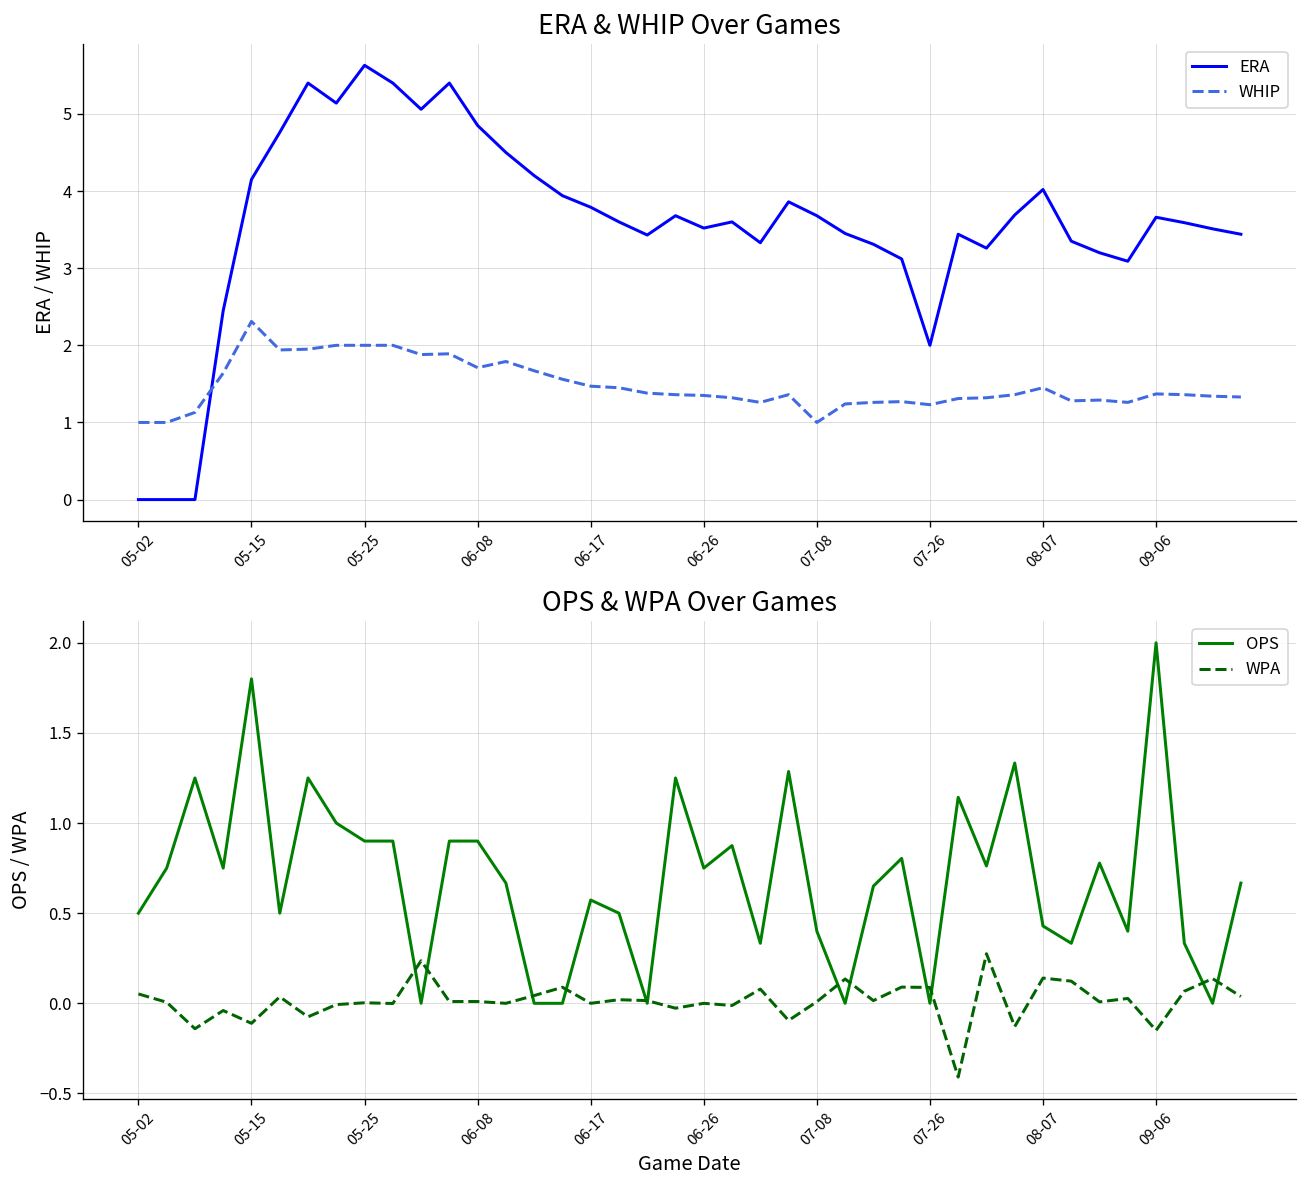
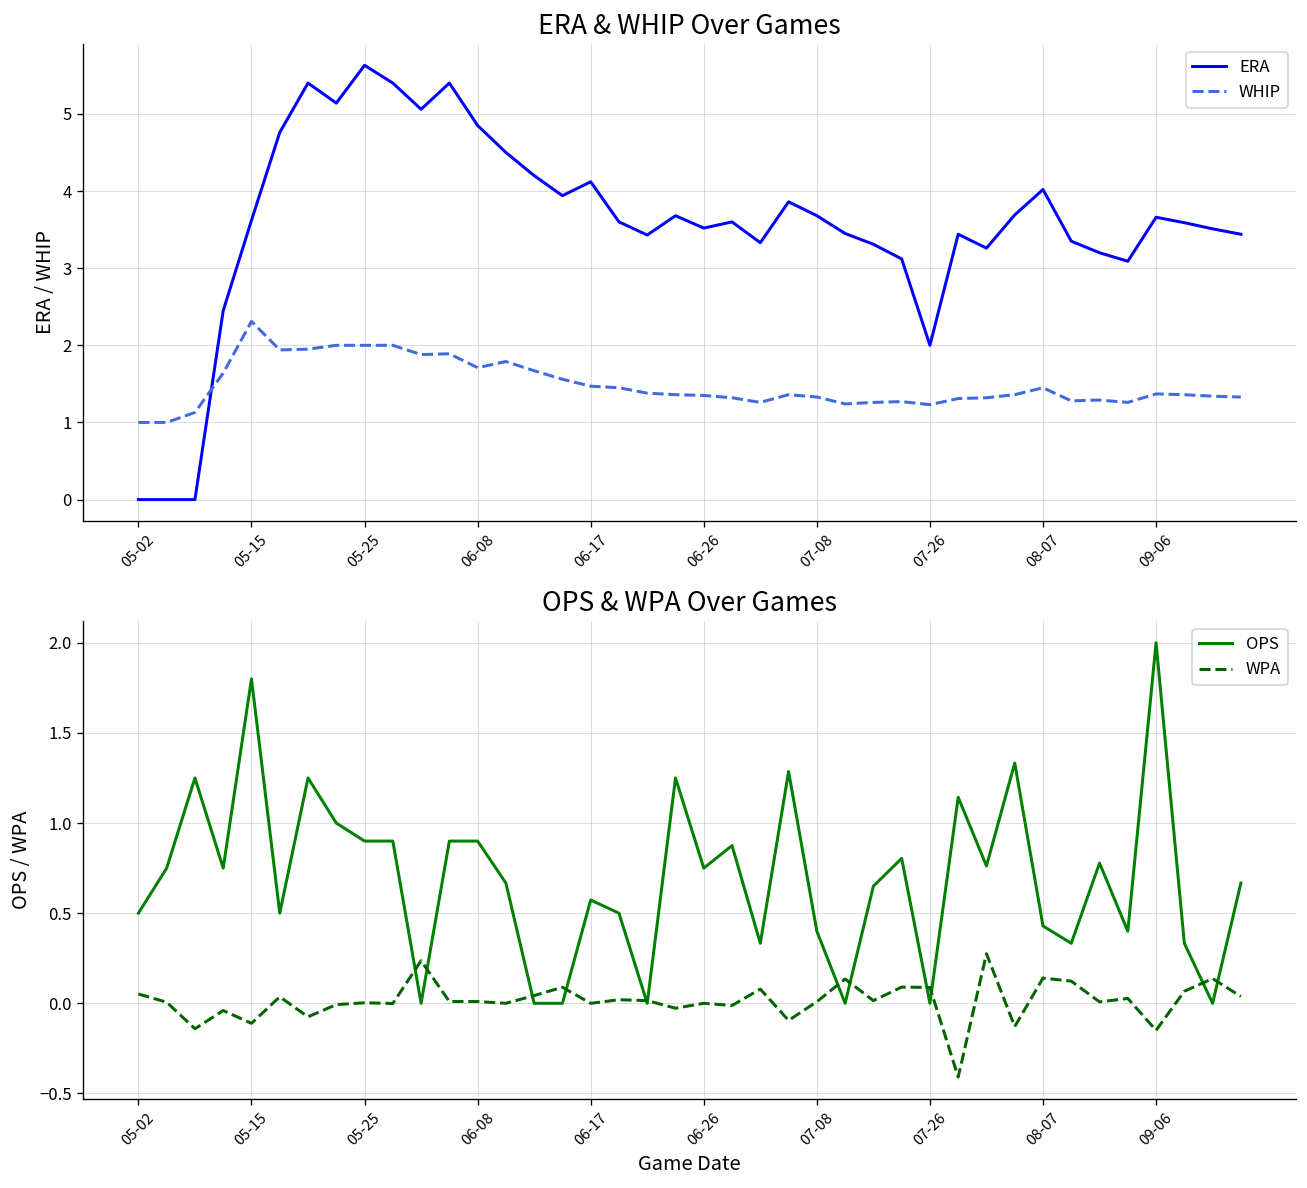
  {
    "ERA & WHIP Over Games": {
      "ERA": {
        "05-02": 0.0,
-       "05-15": 4.2,
+       "05-15": 3.6,
        "05-25": 5.6,
        "06-08": 4.9,
-       "06-17": 3.8,
+       "06-17": 4.1,
        "06-26": 3.5,
        "07-08": 3.7,
        "07-26": 2.0,
        "08-07": 4.0,
        "09-06": 3.7
      },
      "WHIP": {
        "05-02": 1.0,
        "05-15": 2.3,
        "05-25": 2.0,
        "06-08": 1.7,
        "06-17": 1.5,
        "06-26": 1.4,
-       "07-08": 1.0,
+       "07-08": 1.3,
        "07-26": 1.2,
        "08-07": 1.5,
        "09-06": 1.4
      }
    }
  }
